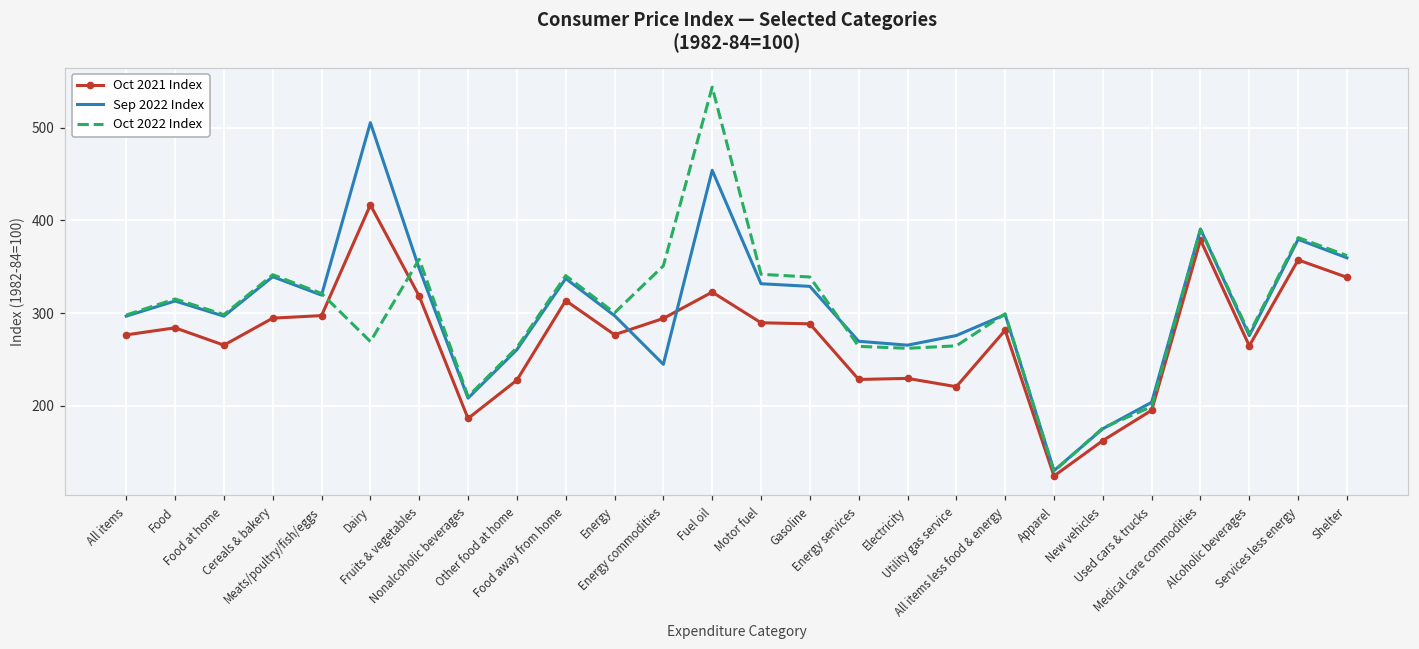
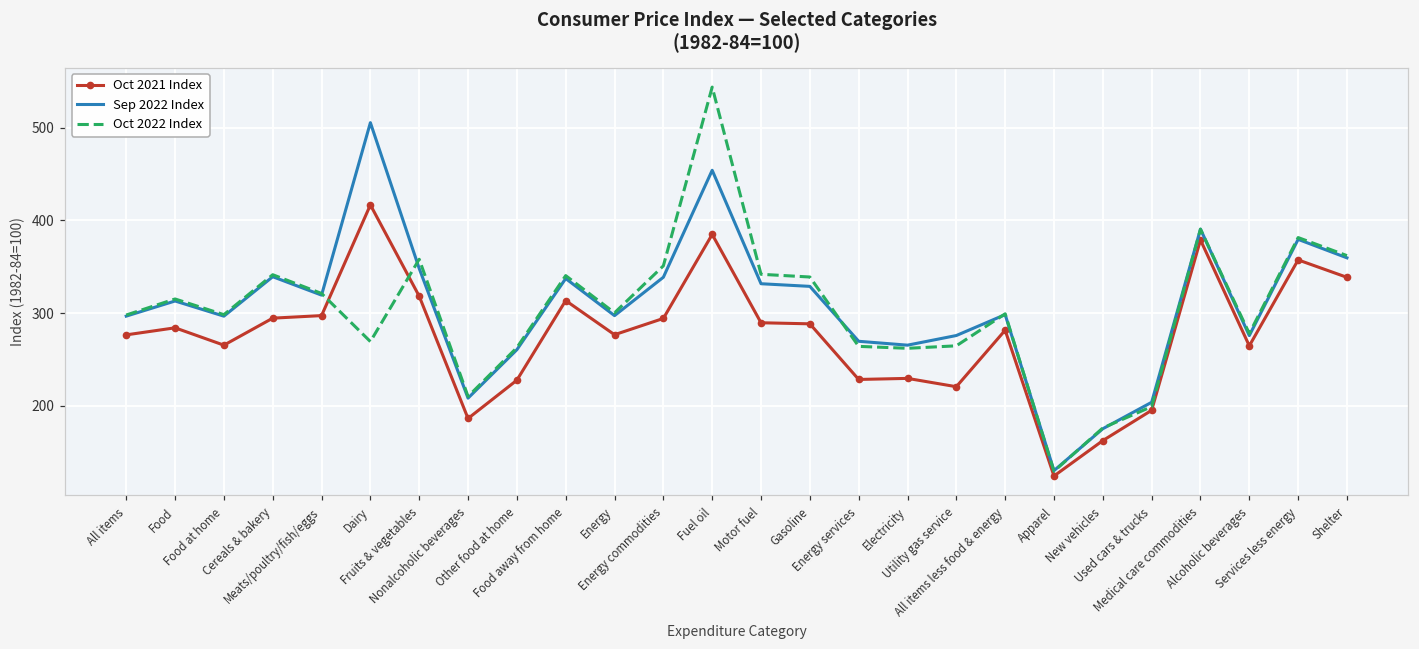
  {
    "Oct 2021 Index": {
      "All items": 280,
      "Food": 280,
      "Food at home": 270,
      "Cereals & bakery": 290,
      "Meats/poultry/fish/eggs": 300,
      "Dairy": 420,
      "Fruits & vegetables": 320,
      "Nonalcoholic beverages": 190,
      "Other food at home": 230,
      "Food away from home": 310,
      "Energy": 280,
      "Energy commodities": 290,
-     "Fuel oil": 320,
+     "Fuel oil": 380,
      "Motor fuel": 290,
      "Gasoline": 290,
      "Energy services": 230,
      "Electricity": 230,
      "Utility gas service": 220,
      "All items less food & energy": 280,
      "Apparel": 120,
      "New vehicles": 160,
      "Used cars & trucks": 200,
      "Medical care commodities": 380,
      "Alcoholic beverages": 260,
      "Services less energy": 360,
      "Shelter": 340
    },
    "Sep 2022 Index": {
      "Dairy": 510,
      "Fruits & vegetables": 350,
      "Food away from home": 340,
-     "Energy commodities": 240,
+     "Energy commodities": 340,
      "Fuel oil": 450,
      "Motor fuel": 330,
      "Gasoline": 330,
      "Energy services": 270,
      "Electricity": 270,
      "Utility gas service": 280,
      "Used cars & trucks": 200
    },
    "Oct 2022 Index": {
      "Dairy": 270,
      "Fruits & vegetables": 360,
      "Food away from home": 340,
      "Energy commodities": 350,
      "Fuel oil": 540,
      "Motor fuel": 340,
      "Gasoline": 340,
      "Energy services": 260,
      "Electricity": 260,
      "Utility gas service": 260,
      "Used cars & trucks": 200
    }
  }
